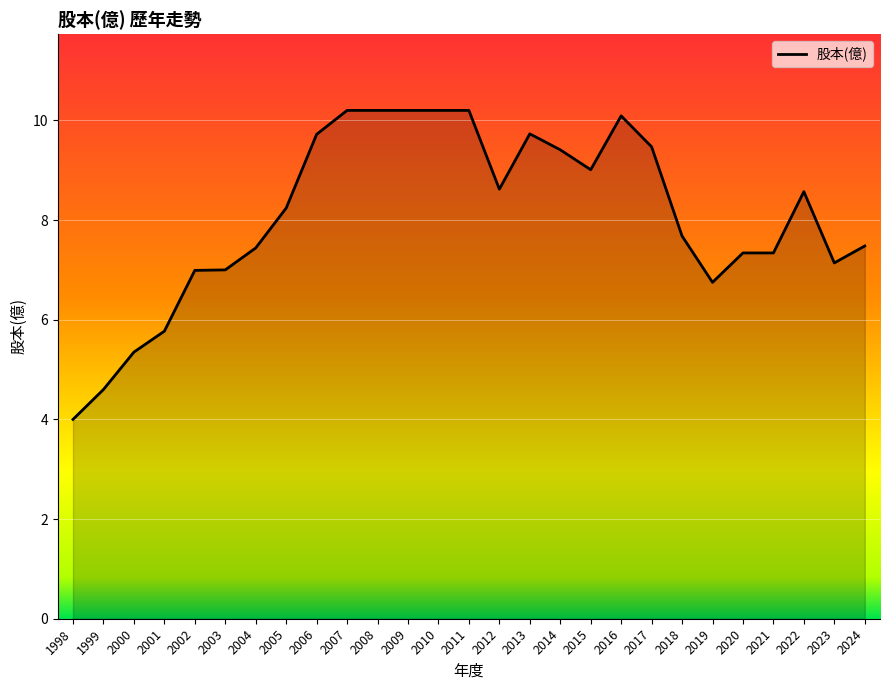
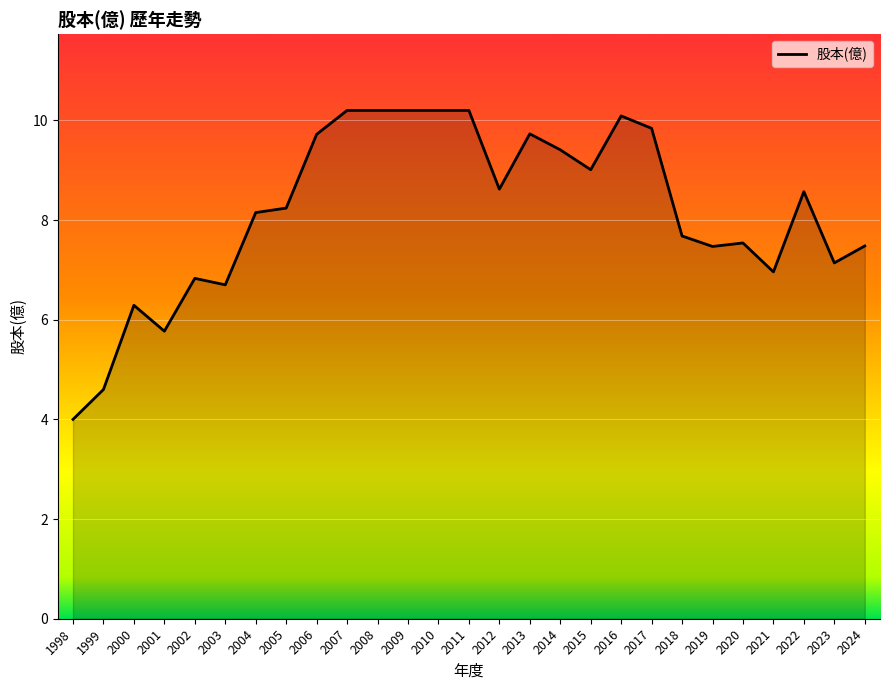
  {
    "1998": 4.0,
    "1999": 4.6,
-   "2000": 5.4,
+   "2000": 6.3,
    "2001": 5.8,
-   "2002": 7.0,
-   "2003": 7.0,
-   "2004": 7.4,
+   "2002": 6.8,
+   "2003": 6.7,
+   "2004": 8.2,
    "2005": 8.2,
    "2006": 9.7,
    "2007": 10.2,
    "2008": 10.2,
    "2009": 10.2,
    "2010": 10.2,
    "2011": 10.2,
    "2012": 8.6,
    "2013": 9.7,
    "2014": 9.4,
    "2015": 9.0,
    "2016": 10.1,
-   "2017": 9.5,
+   "2017": 9.8,
    "2018": 7.7,
-   "2019": 6.8,
-   "2020": 7.3,
-   "2021": 7.3,
+   "2019": 7.5,
+   "2020": 7.5,
+   "2021": 7.0,
    "2022": 8.6,
    "2023": 7.1,
    "2024": 7.5
  }
